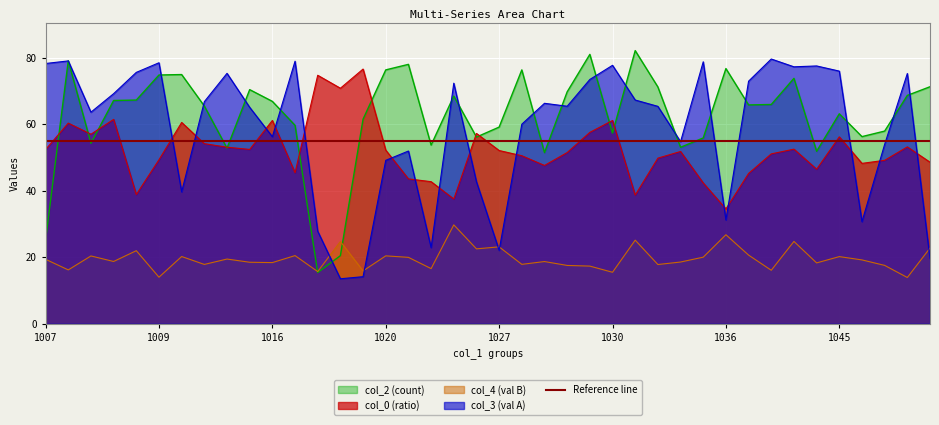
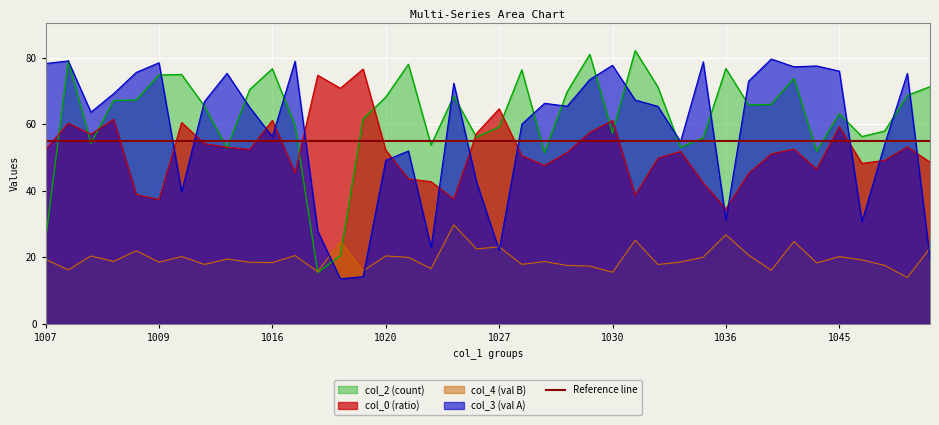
  {
    "col_2 (count)": {
      "1007": 25,
      "1009": 75,
-     "1016": 67,
-     "1020": 76,
+     "1016": 77,
+     "1020": 68,
      "1027": 59,
      "1030": 57,
      "1036": 77,
      "1045": 63
    },
    "col_0 (ratio)": {
      "1007": 52,
-     "1009": 49,
+     "1009": 37,
      "1016": 61,
      "1020": 52,
-     "1027": 52,
+     "1027": 65,
      "1030": 61,
      "1036": 35,
-     "1045": 56
+     "1045": 59
    },
    "col_4 (val B)": {
      "1007": 19,
-     "1009": 14,
+     "1009": 19,
      "1016": 18,
      "1020": 20,
      "1027": 23,
      "1030": 15,
      "1036": 27,
      "1045": 20
    },
    "col_3 (val A)": {
      "1007": 78,
      "1009": 78,
      "1016": 56,
      "1020": 49,
      "1027": 22,
      "1030": 78,
      "1036": 31,
      "1045": 76
    }
  }
